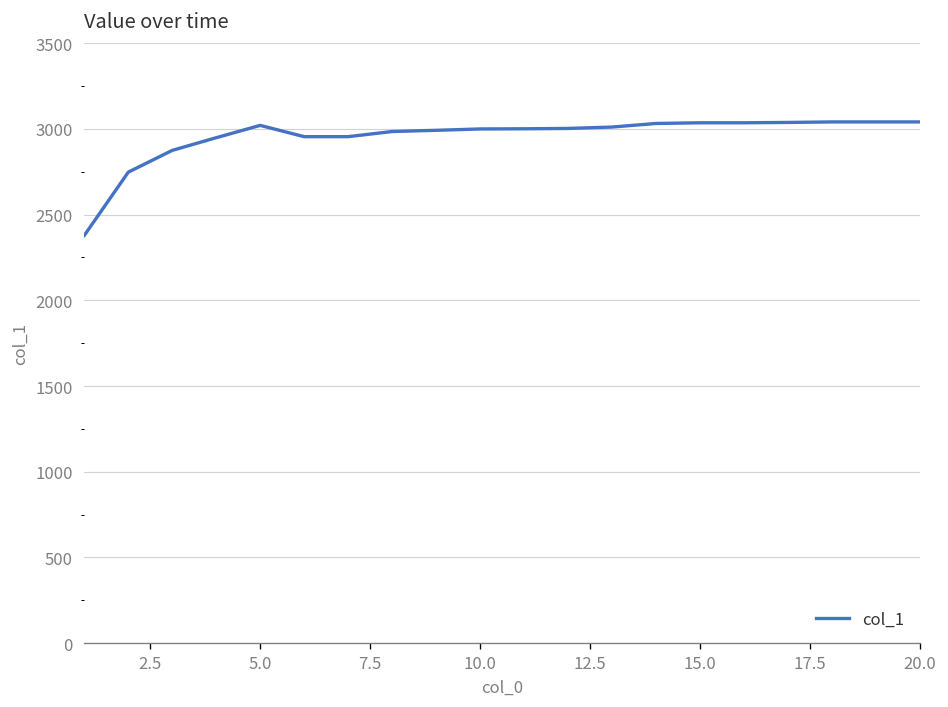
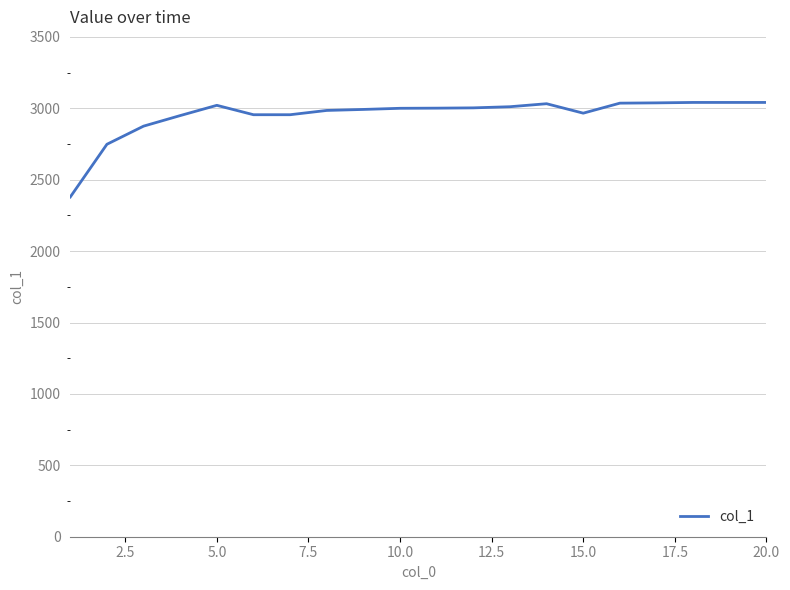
  {
    "5.0": 3020,
    "10.0": 3000,
-   "15.0": 3040,
+   "15.0": 2970,
    "20.0": 3040
  }
